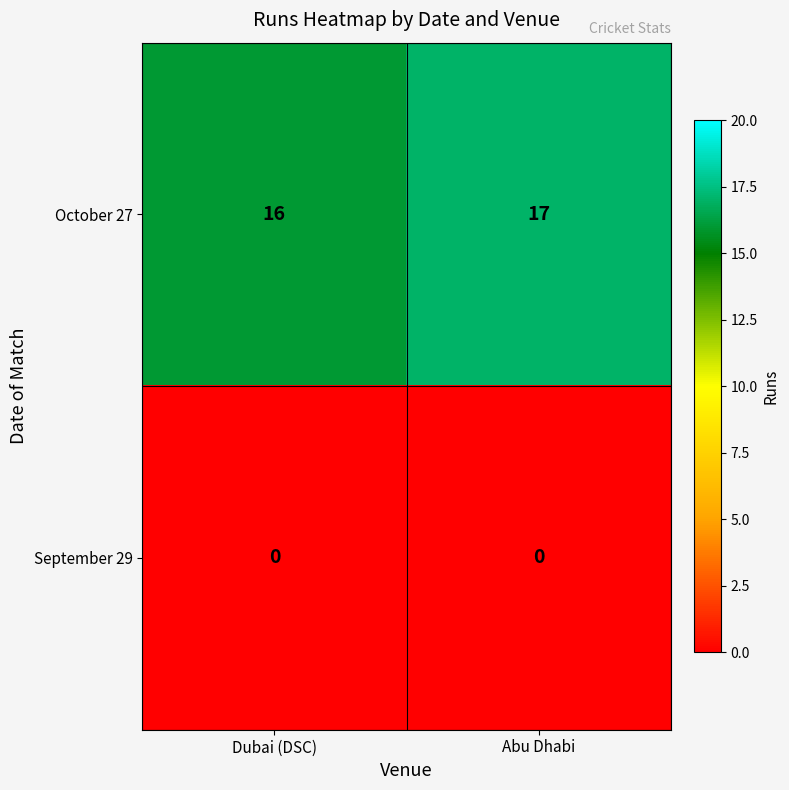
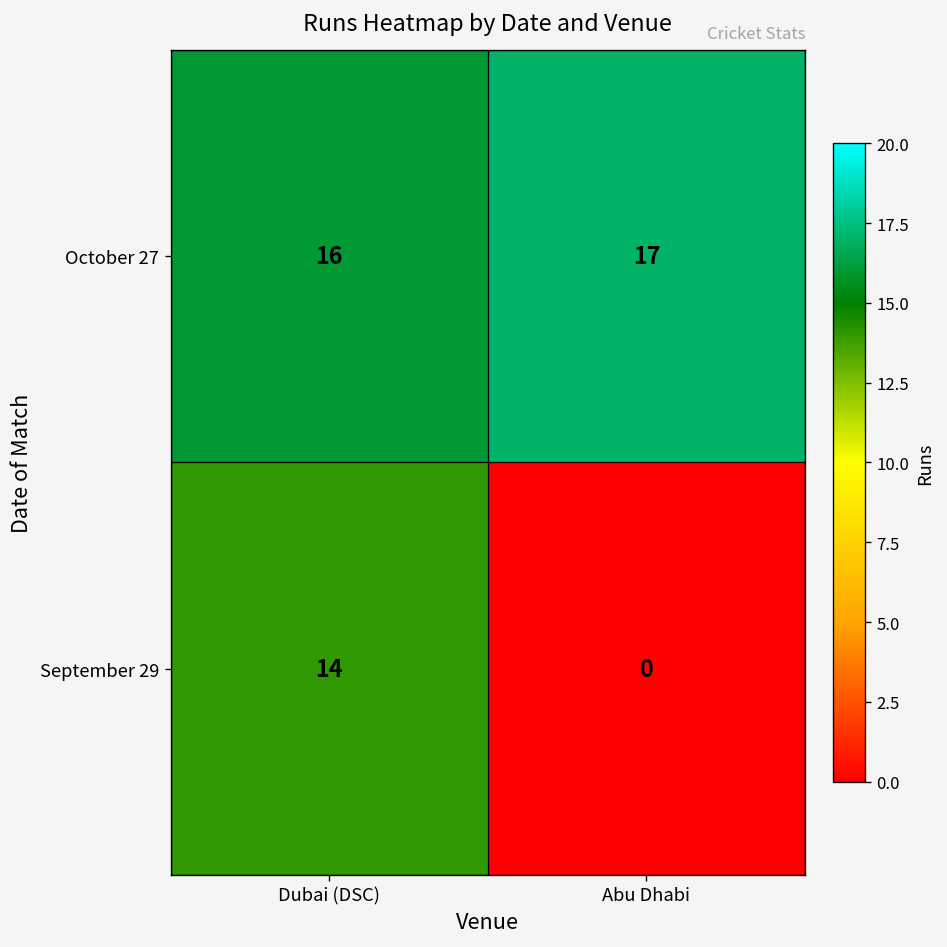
  {
    "October 27": {
      "Dubai (DSC)": 16,
      "Abu Dhabi": 17
    },
    "September 29": {
-     "Dubai (DSC)": 0,
+     "Dubai (DSC)": 14,
      "Abu Dhabi": 0
    }
  }
